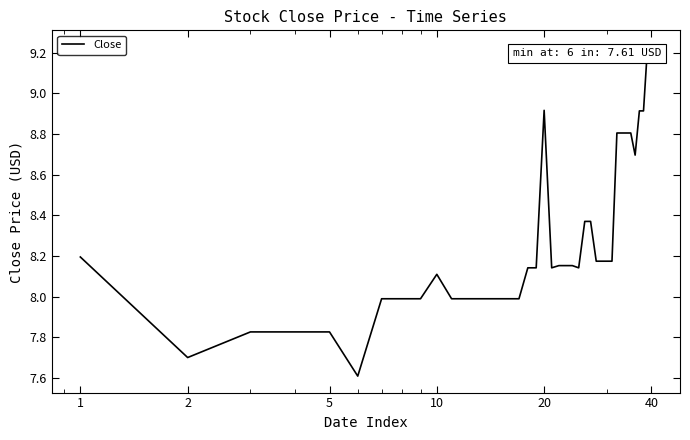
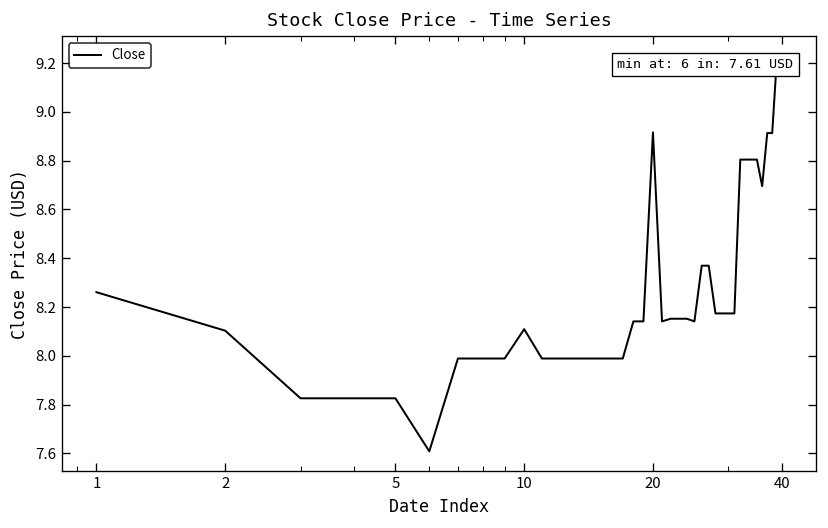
  {
-   "1": 8.19,
-   "2": 7.70,
+   "1": 8.26,
+   "2": 8.10,
    "5": 7.83,
    "10": 8.11,
    "20": 8.92
  }
